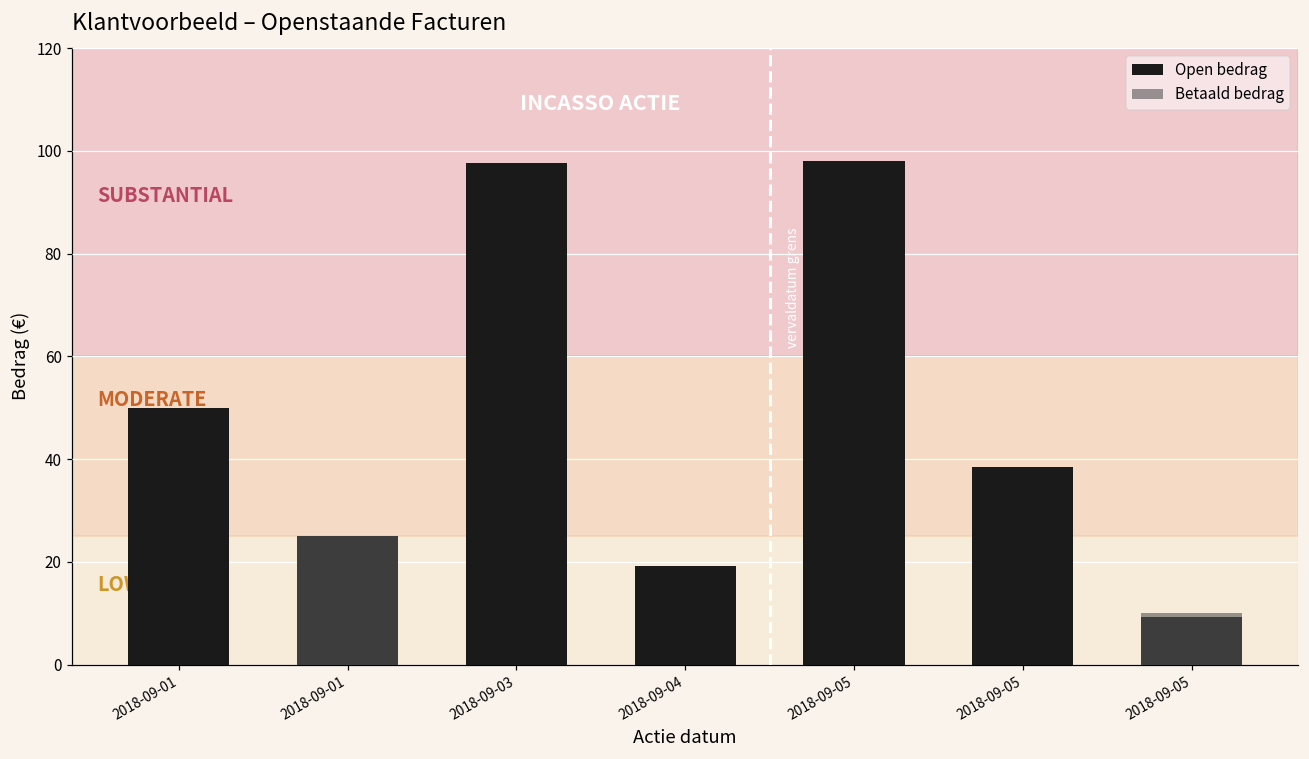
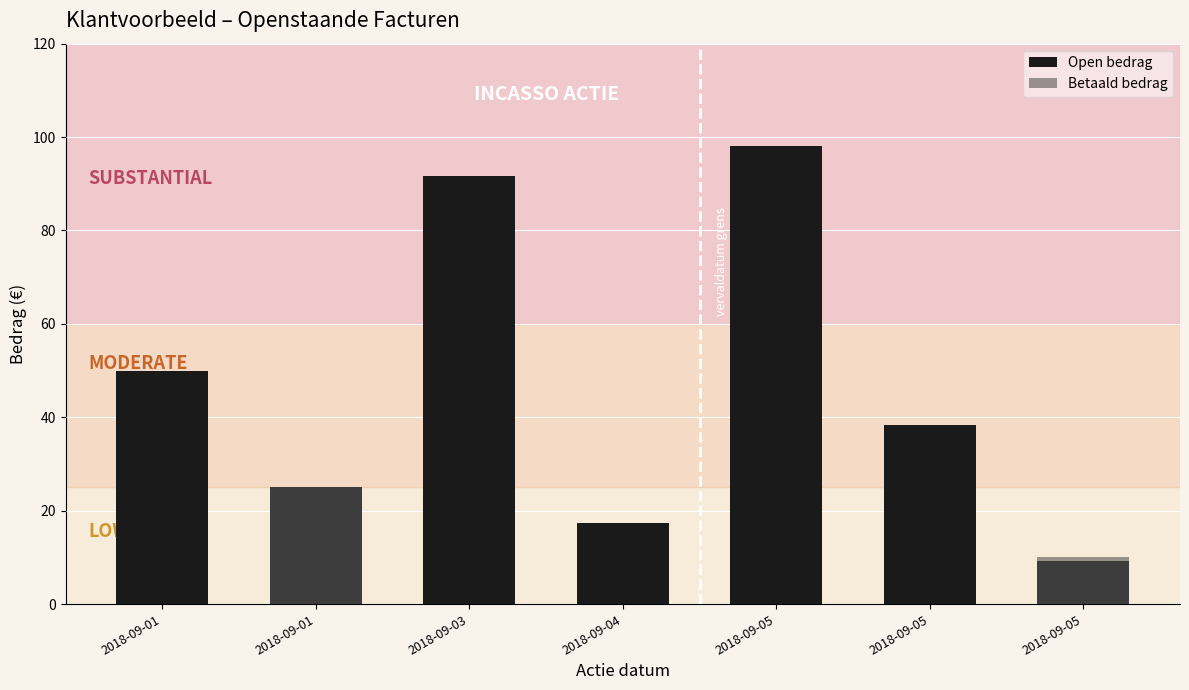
  {
    "Open bedrag": {
-     "2018-09-03": 98,
-     "2018-09-04": 19
+     "2018-09-03": 92,
+     "2018-09-04": 17
    },
    "Betaald bedrag": {
      "2018-09-03": 0,
      "2018-09-04": 0
    }
  }
